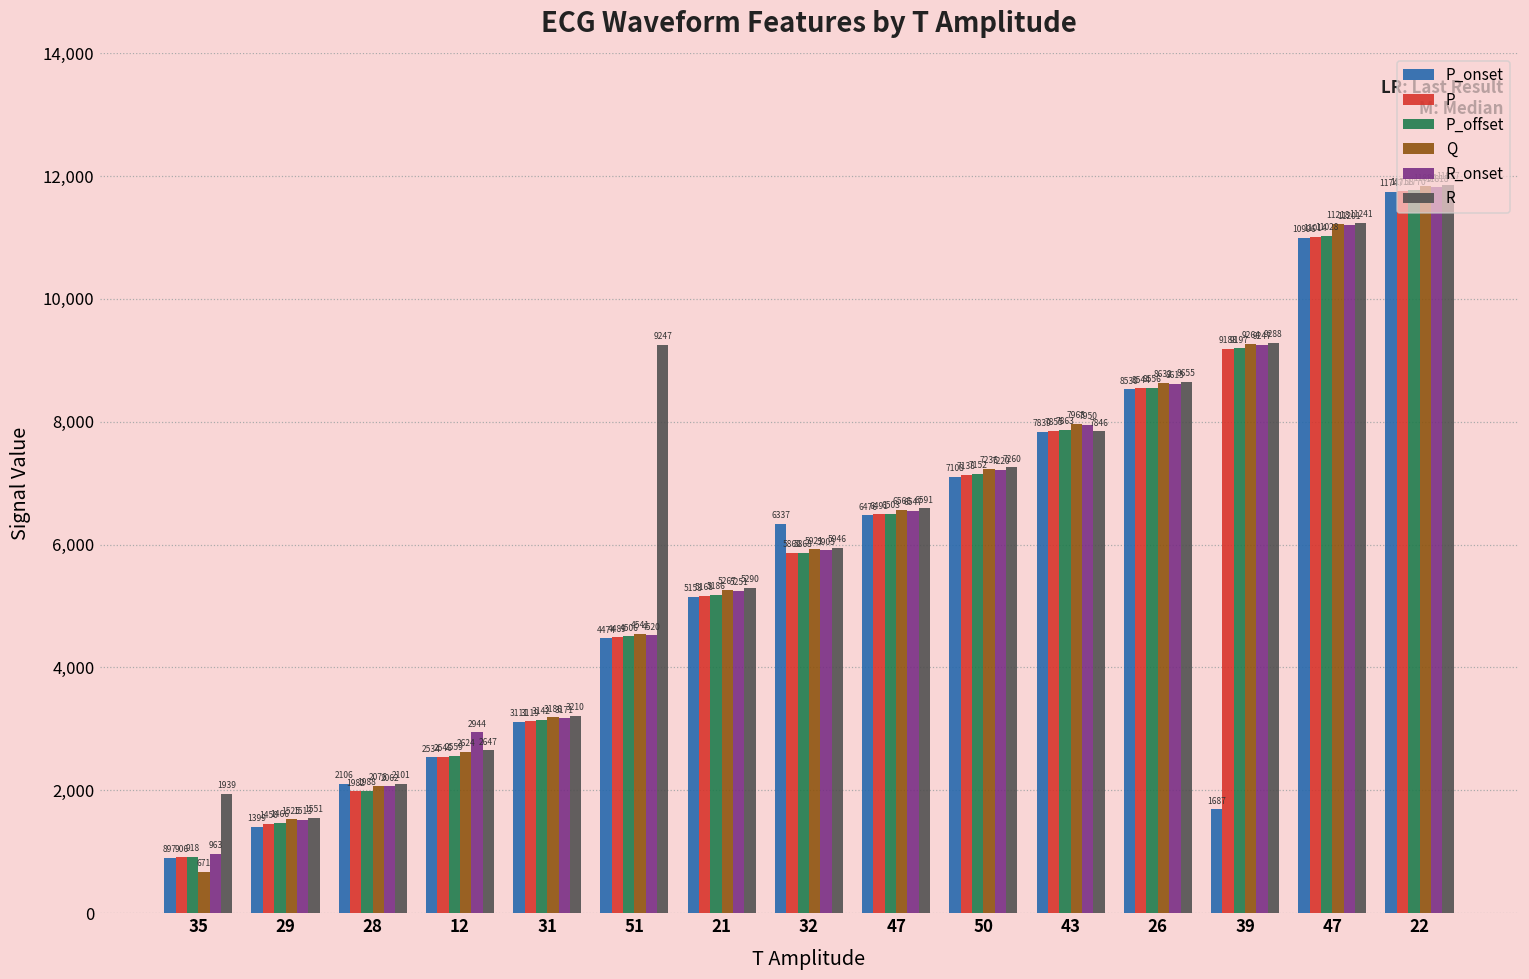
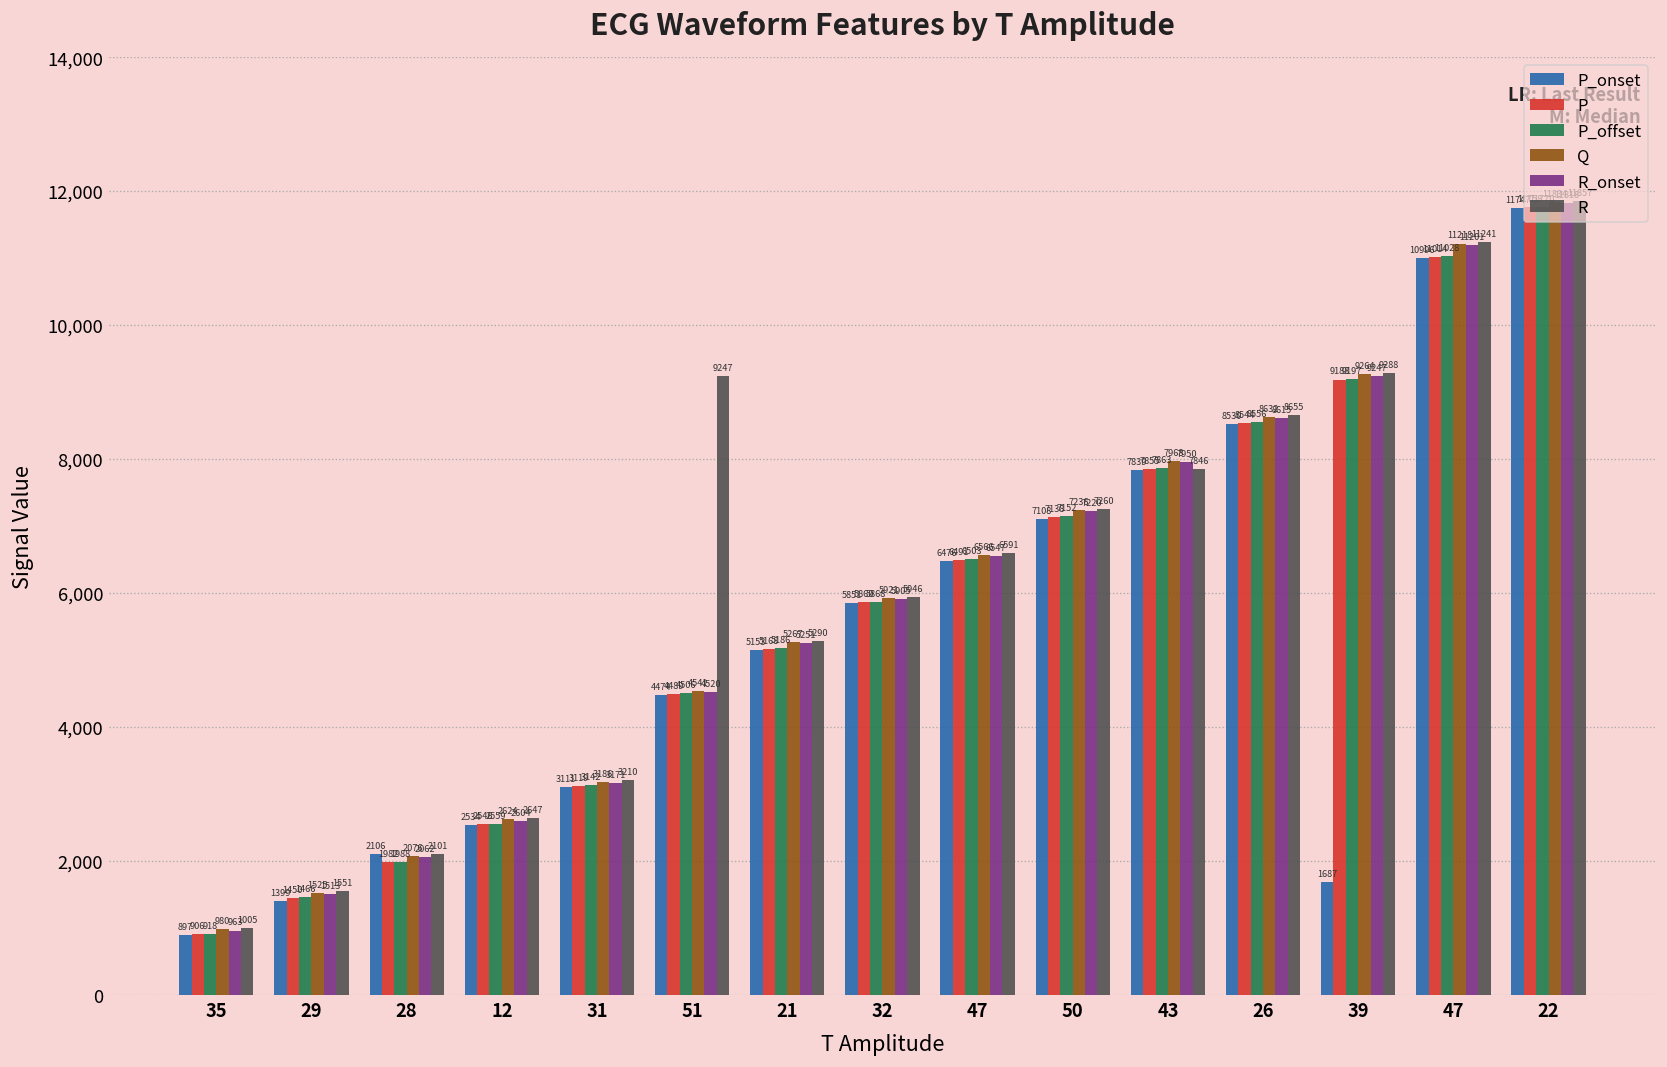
  {
    "P_onset": {
      "28": 2106,
-     "32": 6337,
+     "32": 5851,
      "39": 1687
    },
    "Q": {
-     "35": 671
+     "35": 980
    },
    "R_onset": {
      "35": 963,
-     "12": 2944
+     "12": 2604
    },
    "R": {
-     "35": 1939,
+     "35": 1005,
      "12": 2647,
      "51": 9247,
      "43": 7846
    }
  }
